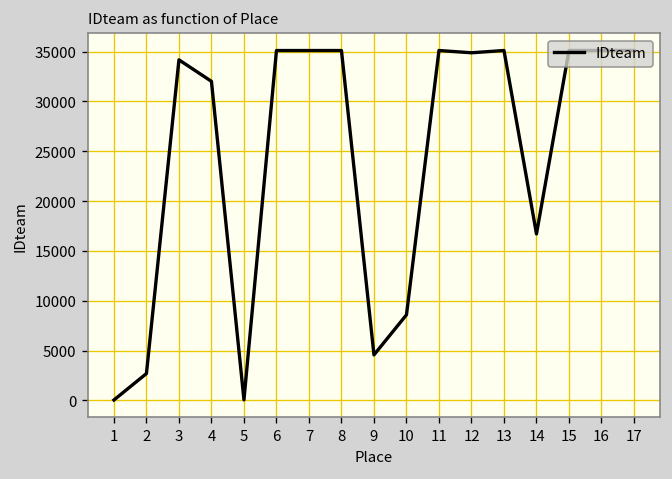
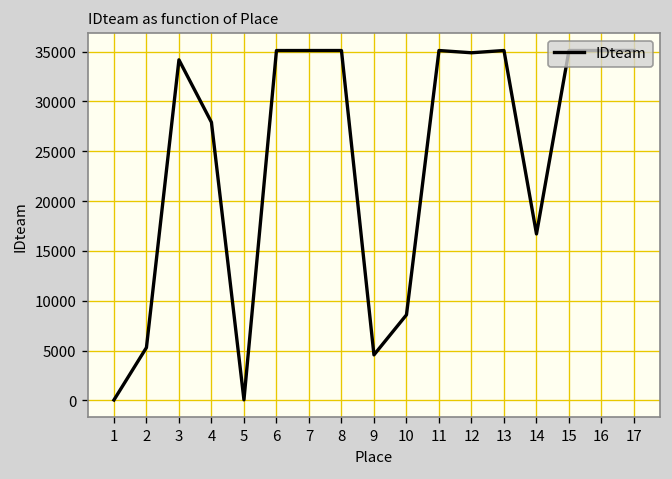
  {
    "1": 0,
-   "2": 3000,
+   "2": 5000,
    "3": 34000,
-   "4": 32000,
+   "4": 28000,
    "5": 0,
    "6": 35000,
    "7": 35000,
    "8": 35000,
    "9": 5000,
    "10": 9000,
    "11": 35000,
    "12": 35000,
    "13": 35000,
    "14": 17000
  }
